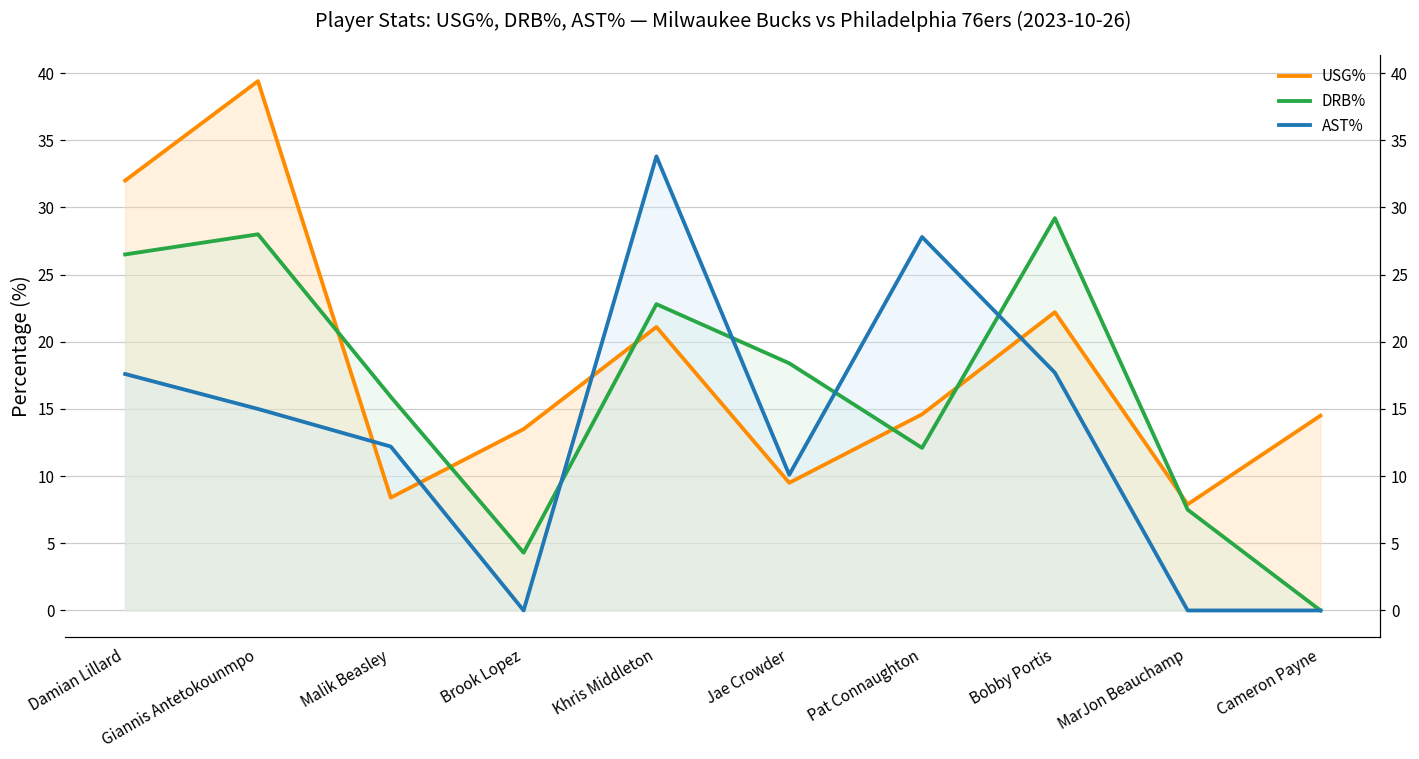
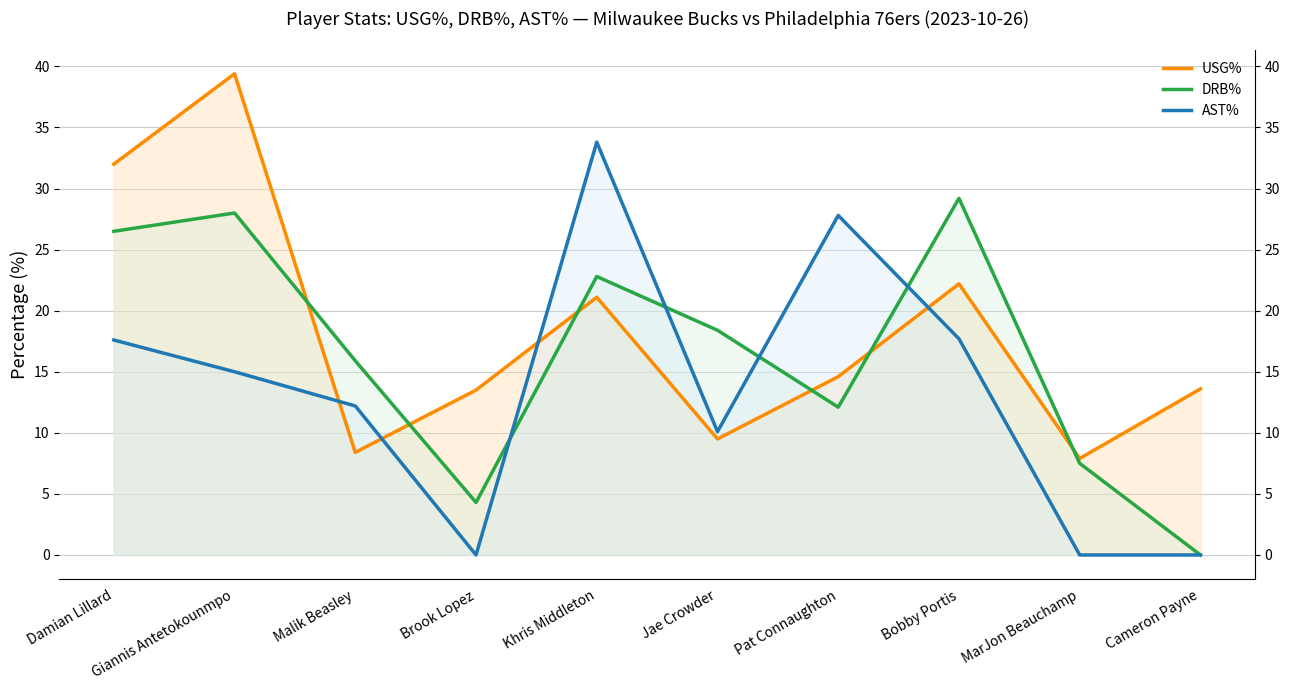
  {
    "USG%": {
      "Damian Lillard": 32.0,
      "Giannis Antetokounmpo": 39.4,
      "Malik Beasley": 8.4,
      "Brook Lopez": 13.5,
      "Khris Middleton": 21.1,
      "Jae Crowder": 9.5,
      "Pat Connaughton": 14.6,
      "Bobby Portis": 22.2,
      "MarJon Beauchamp": 7.9,
-     "Cameron Payne": 14.5
+     "Cameron Payne": 13.6
    },
    "DRB%": {
      "Damian Lillard": 26.5,
      "Giannis Antetokounmpo": 28.0,
      "Malik Beasley": 15.9,
      "Brook Lopez": 4.3,
      "Khris Middleton": 22.8,
      "Jae Crowder": 18.4,
      "Pat Connaughton": 12.1,
      "Bobby Portis": 29.2,
      "MarJon Beauchamp": 7.5
    },
    "AST%": {
      "Damian Lillard": 17.6,
      "Giannis Antetokounmpo": 15.0,
      "Malik Beasley": 12.2,
      "Brook Lopez": 0.0,
      "Khris Middleton": 33.8,
      "Jae Crowder": 10.1,
      "Pat Connaughton": 27.8,
      "Bobby Portis": 17.7,
      "MarJon Beauchamp": 0.0
    }
  }
